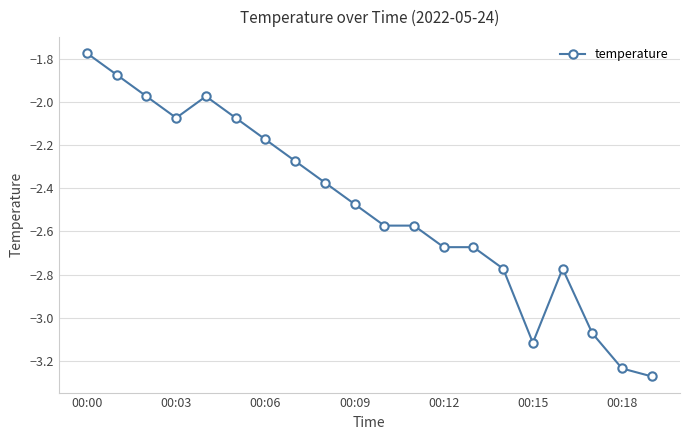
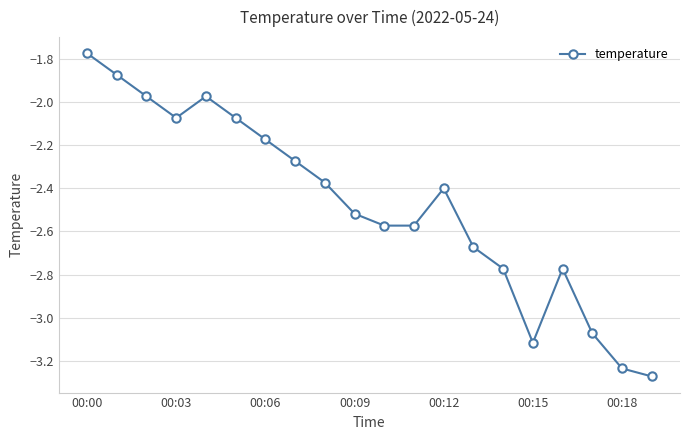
  {
    "00:00": -1.77,
    "00:03": -2.07,
    "00:06": -2.17,
-   "00:09": -2.47,
-   "00:12": -2.67,
+   "00:09": -2.52,
+   "00:12": -2.40,
    "00:15": -3.12,
    "00:18": -3.24
  }
